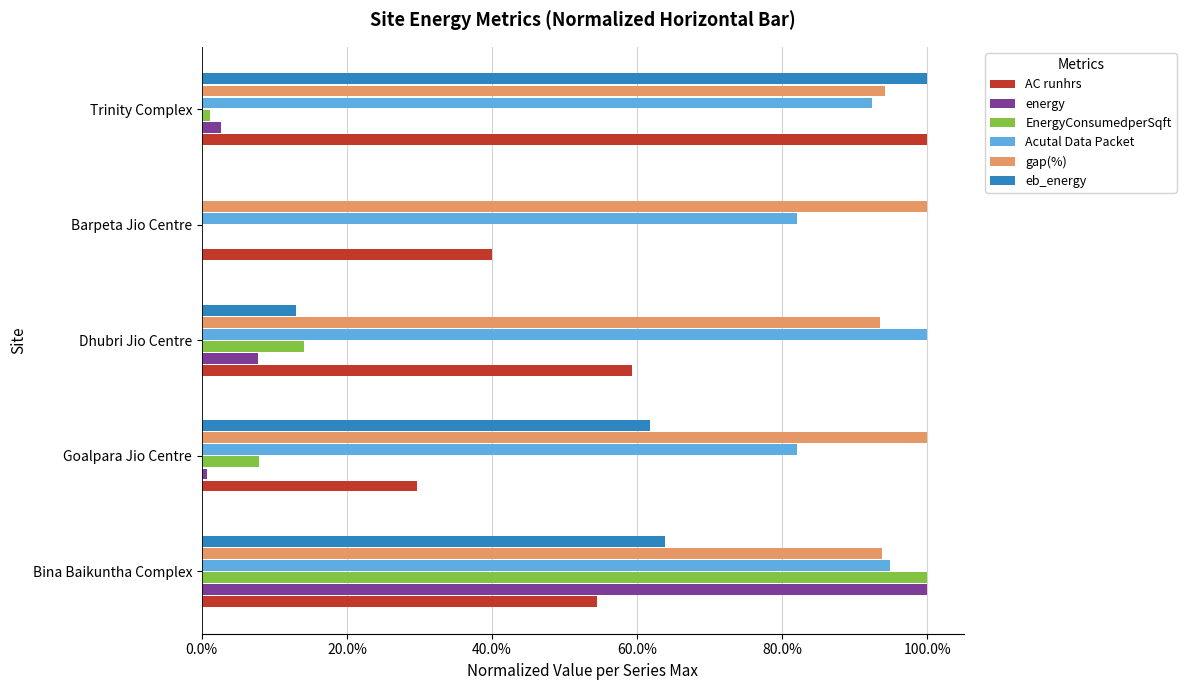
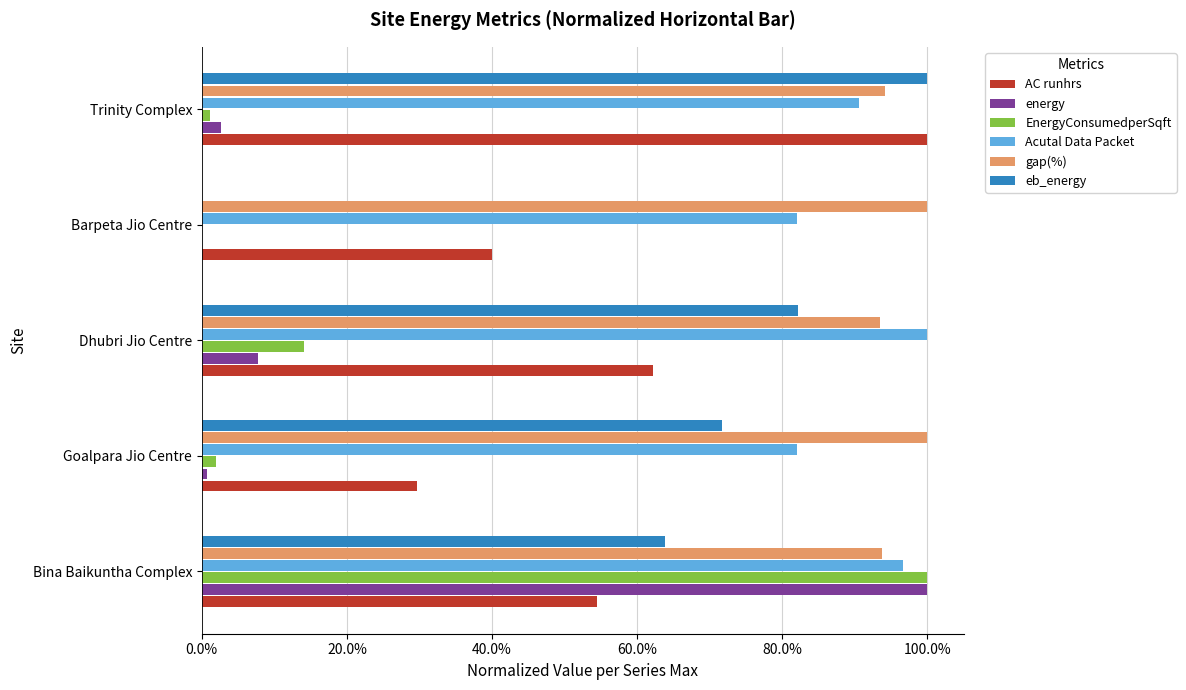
  {
    "AC runhrs": {
      "Trinity Complex": "100%",
      "Barpeta Jio Centre": "40%",
-     "Dhubri Jio Centre": "59%",
+     "Dhubri Jio Centre": "62%",
      "Goalpara Jio Centre": "30%",
      "Bina Baikuntha Complex": "54%"
    },
    "energy": {
      "Trinity Complex": "3%",
      "Barpeta Jio Centre": "0%",
      "Dhubri Jio Centre": "8%",
      "Goalpara Jio Centre": "1%",
      "Bina Baikuntha Complex": "100%"
    },
    "EnergyConsumedperSqft": {
      "Trinity Complex": "1%",
      "Barpeta Jio Centre": "0%",
      "Dhubri Jio Centre": "14%",
-     "Goalpara Jio Centre": "8%",
+     "Goalpara Jio Centre": "2%",
      "Bina Baikuntha Complex": "100%"
    },
    "Acutal Data Packet": {
-     "Trinity Complex": "92%",
+     "Trinity Complex": "91%",
      "Barpeta Jio Centre": "82%",
      "Dhubri Jio Centre": "100%",
      "Goalpara Jio Centre": "82%",
-     "Bina Baikuntha Complex": "95%"
+     "Bina Baikuntha Complex": "97%"
    },
    "gap(%)": {
      "Trinity Complex": "94%",
      "Barpeta Jio Centre": "100%",
      "Dhubri Jio Centre": "94%",
      "Goalpara Jio Centre": "100%",
      "Bina Baikuntha Complex": "94%"
    },
    "eb_energy": {
      "Trinity Complex": "100%",
      "Barpeta Jio Centre": "0%",
-     "Dhubri Jio Centre": "13%",
-     "Goalpara Jio Centre": "62%",
+     "Dhubri Jio Centre": "82%",
+     "Goalpara Jio Centre": "72%",
      "Bina Baikuntha Complex": "64%"
    }
  }
